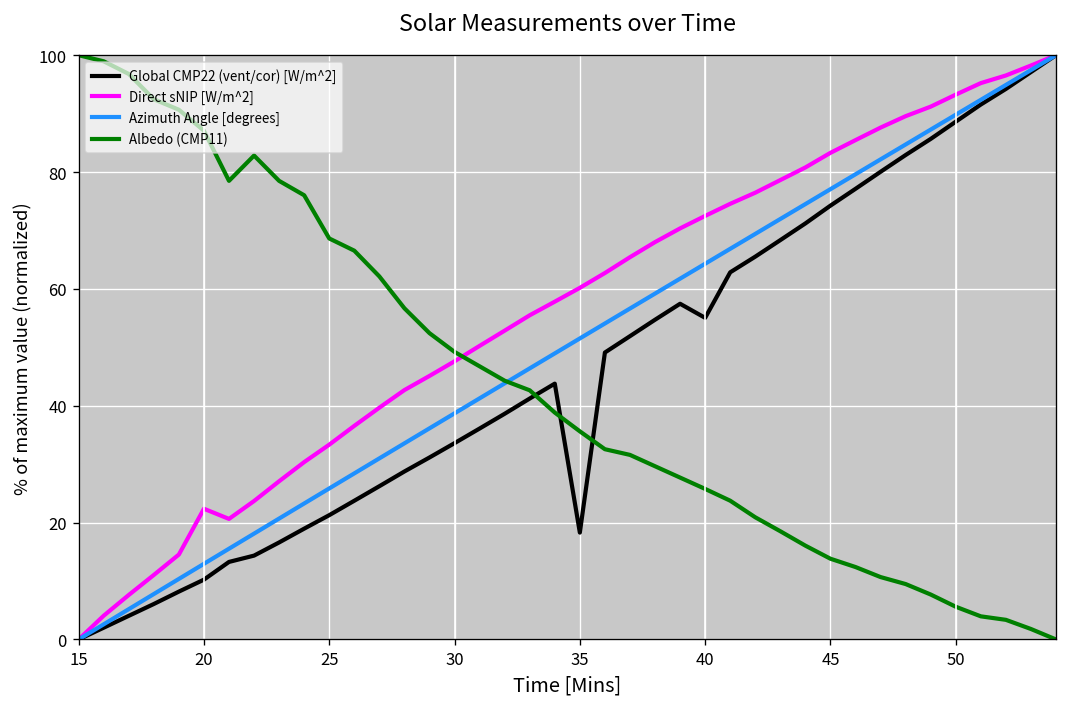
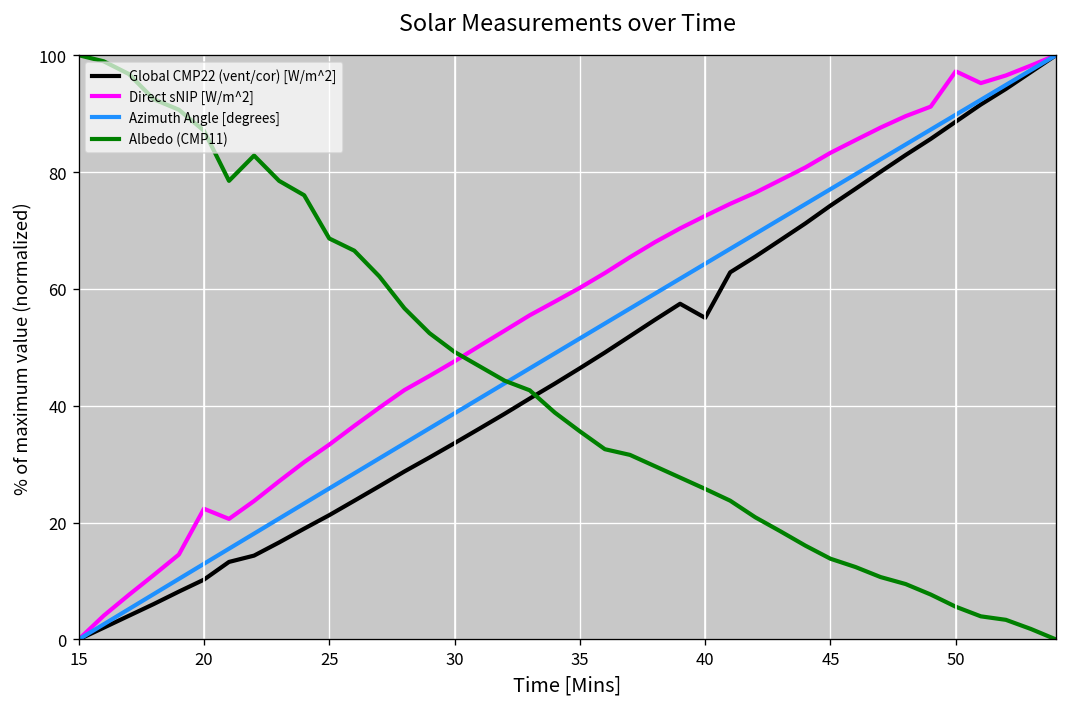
  {
    "Global CMP22 (vent/cor) [W/m^2]": {
      "20": 10,
      "25": 21,
      "30": 34,
-     "35": 18,
+     "35": 46,
      "40": 55,
      "45": 74,
      "50": 89
    },
    "Direct sNIP [W/m^2]": {
      "20": 22,
      "25": 33,
      "30": 48,
      "35": 60,
      "40": 72,
      "45": 83,
-     "50": 93
+     "50": 97
    },
    "Azimuth Angle [degrees]": {
      "20": 13,
      "25": 26,
      "30": 39,
      "35": 52,
      "40": 64,
      "45": 77,
      "50": 90
    },
    "Albedo (CMP11)": {
      "15": 100,
      "25": 69,
      "30": 49,
      "35": 36,
      "40": 26,
      "45": 14,
      "50": 6
    }
  }
